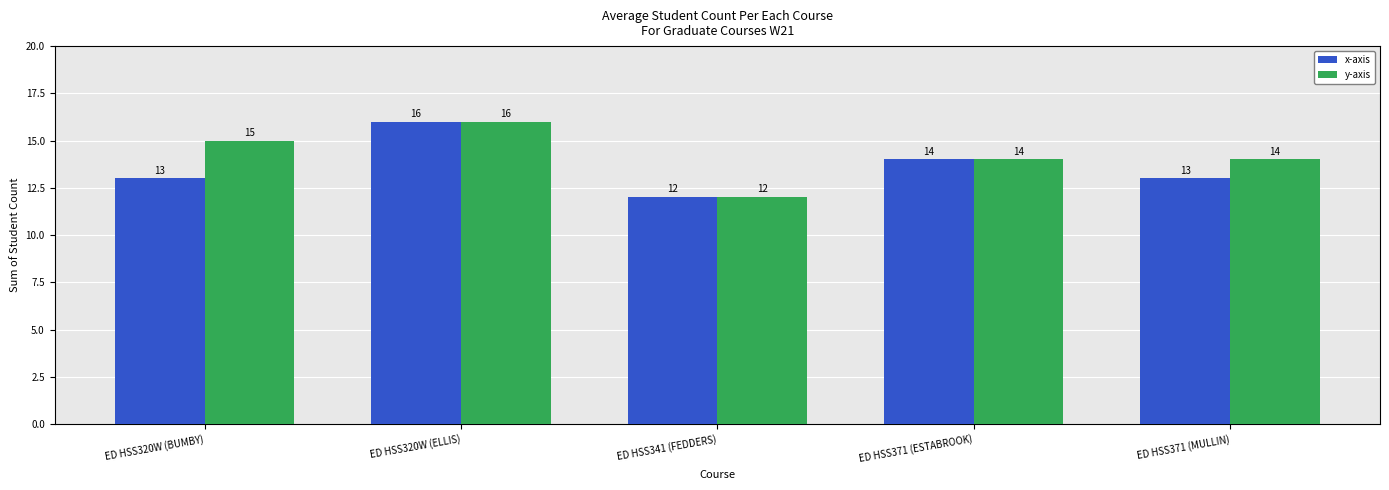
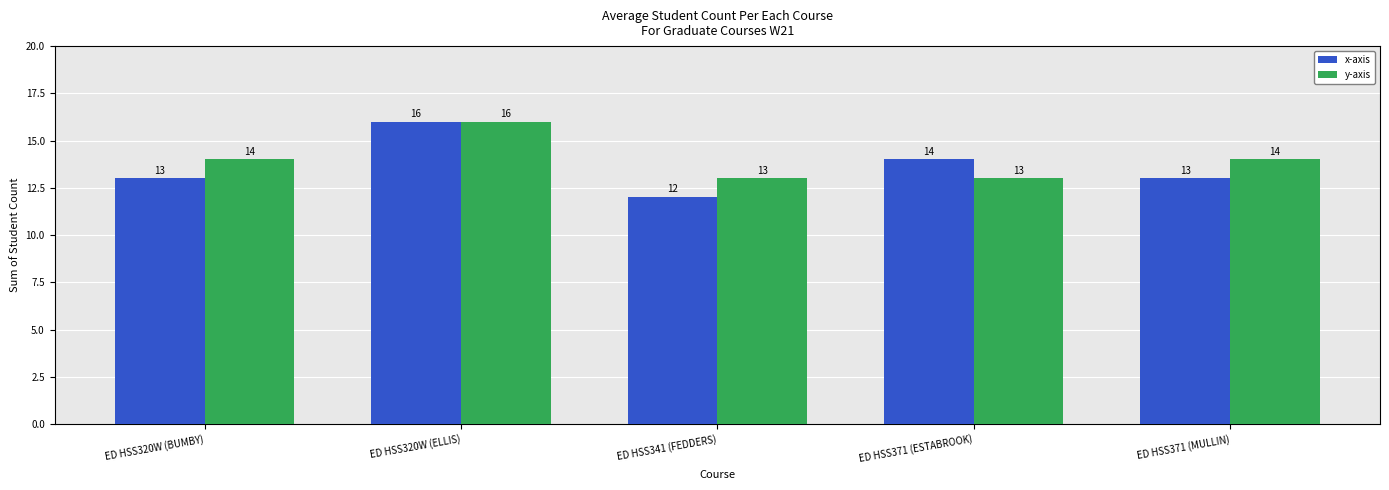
  {
    "x-axis": {
      "ED HSS320W (BUMBY)": 13,
      "ED HSS320W (ELLIS)": 16,
      "ED HSS341 (FEDDERS)": 12,
      "ED HSS371 (ESTABROOK)": 14,
      "ED HSS371 (MULLIN)": 13
    },
    "y-axis": {
-     "ED HSS320W (BUMBY)": 15,
+     "ED HSS320W (BUMBY)": 14,
      "ED HSS320W (ELLIS)": 16,
-     "ED HSS341 (FEDDERS)": 12,
-     "ED HSS371 (ESTABROOK)": 14,
+     "ED HSS341 (FEDDERS)": 13,
+     "ED HSS371 (ESTABROOK)": 13,
      "ED HSS371 (MULLIN)": 14
    }
  }
